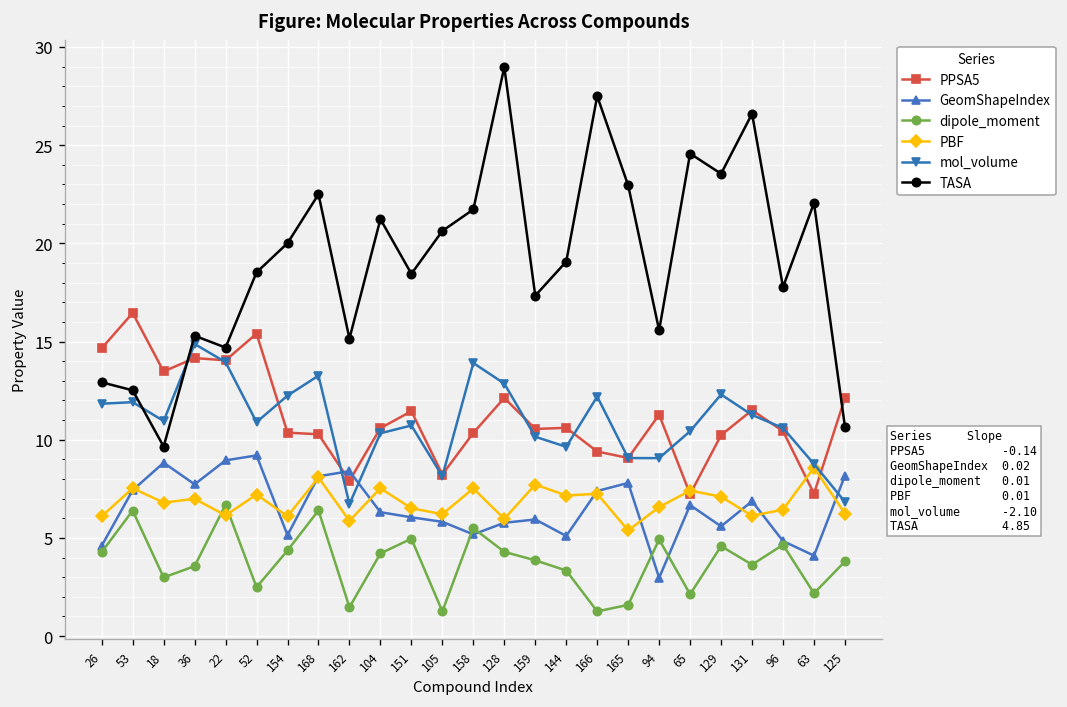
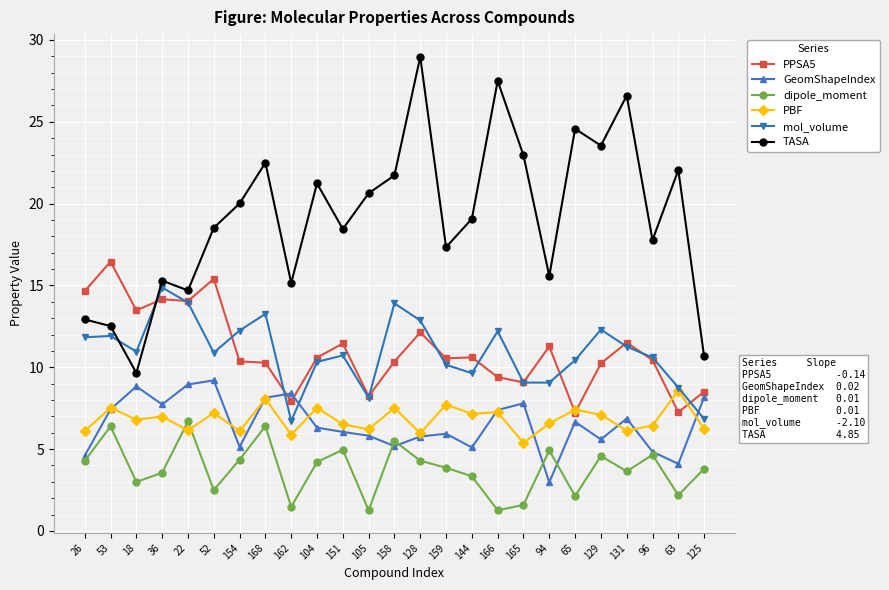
  {
    "PPSA5": {
      "26": 14.7,
      "53": 16.5,
      "18": 13.5,
      "36": 14.2,
      "52": 15.4,
      "154": 10.4,
      "168": 10.3,
      "162": 7.9,
      "104": 10.6,
      "151": 11.5,
      "158": 10.3,
      "128": 12.1,
      "159": 10.6,
      "144": 10.6,
      "166": 9.4,
      "94": 11.3,
      "65": 7.2,
      "129": 10.2,
      "131": 11.5,
      "96": 10.4,
      "63": 7.3,
-     "125": 12.1
+     "125": 8.5
    },
    "dipole_moment": {
      "26": 4.3,
      "53": 6.4,
      "18": 3.0,
      "36": 3.6,
      "22": 6.7,
      "52": 2.5,
      "154": 4.4,
      "168": 6.4,
      "162": 1.5,
      "104": 4.2,
      "151": 5.0,
      "105": 1.3,
      "158": 5.5,
      "128": 4.3,
      "159": 3.9,
      "144": 3.3,
      "166": 1.3,
      "165": 1.6,
      "94": 4.9,
      "65": 2.1,
      "129": 4.6,
      "131": 3.6,
      "96": 4.7,
      "63": 2.2,
      "125": 3.8
    },
    "PBF": {
      "26": 6.1,
      "18": 6.8,
      "36": 7.0,
      "22": 6.2,
      "52": 7.2,
      "154": 6.1,
      "162": 5.9,
      "104": 7.5,
      "151": 6.5,
      "105": 6.2,
      "158": 7.5,
      "128": 6.0,
      "159": 7.7,
      "144": 7.2,
      "165": 5.4,
      "94": 6.6,
      "65": 7.4,
      "129": 7.1,
      "131": 6.1,
      "96": 6.4,
      "63": 8.6,
      "125": 6.2
    },
    "TASA": {
      "26": 12.9,
      "53": 12.5,
      "18": 9.7,
      "36": 15.3,
      "22": 14.7,
      "52": 18.5,
      "154": 20.0,
      "168": 22.5,
      "162": 15.1,
      "104": 21.2,
      "151": 18.4,
      "105": 20.6,
      "158": 21.7,
      "128": 29.0,
      "159": 17.3,
      "144": 19.1,
      "166": 27.5,
      "165": 23.0,
      "94": 15.6,
      "65": 24.6,
      "129": 23.5,
      "131": 26.6,
      "96": 17.8,
      "63": 22.1,
      "125": 10.7
    }
  }
